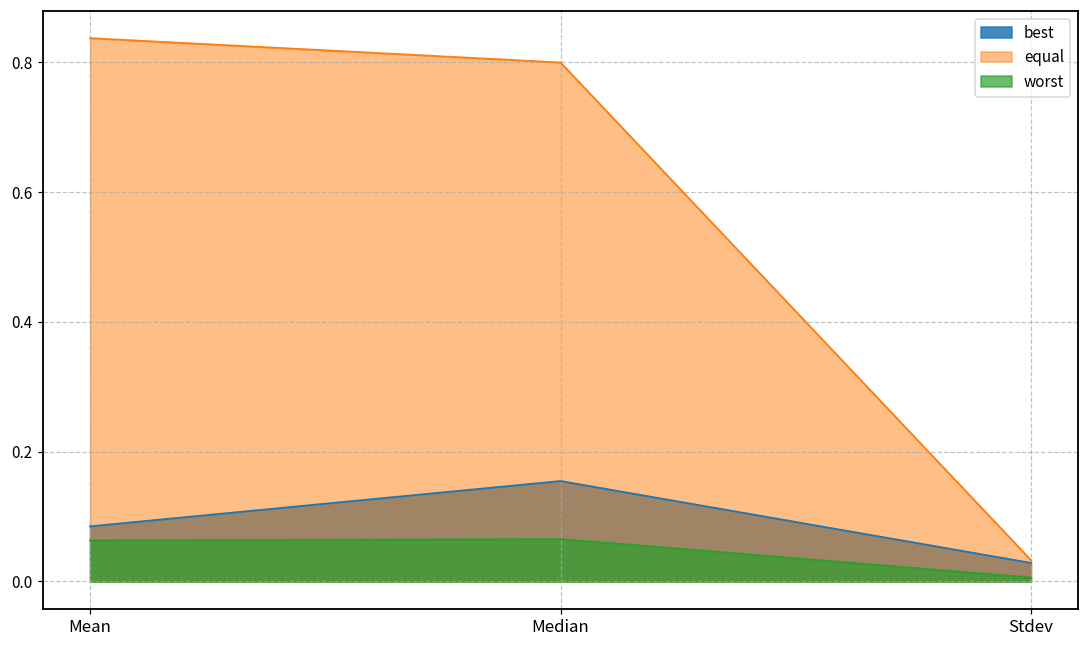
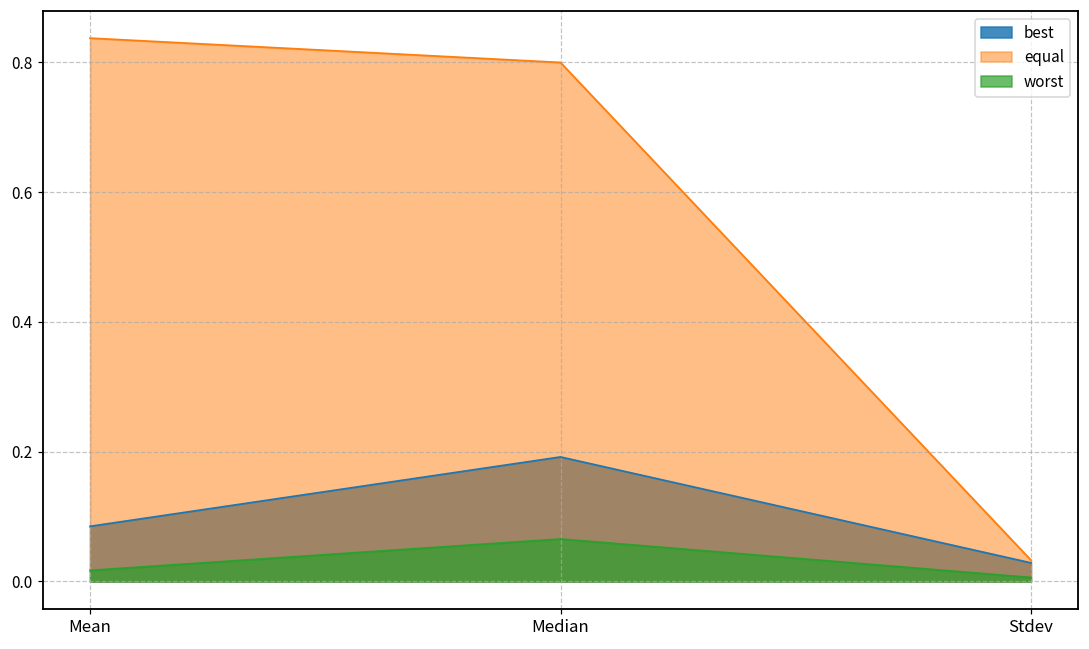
  {
    "best": {
      "Mean": 0.08,
-     "Median": 0.15
+     "Median": 0.19
    },
    "equal": {
      "Mean": 0.84,
      "Median": 0.80
    },
    "worst": {
-     "Mean": 0.06,
+     "Mean": 0.02,
      "Median": 0.07,
      "Stdev": 0.01
    }
  }
